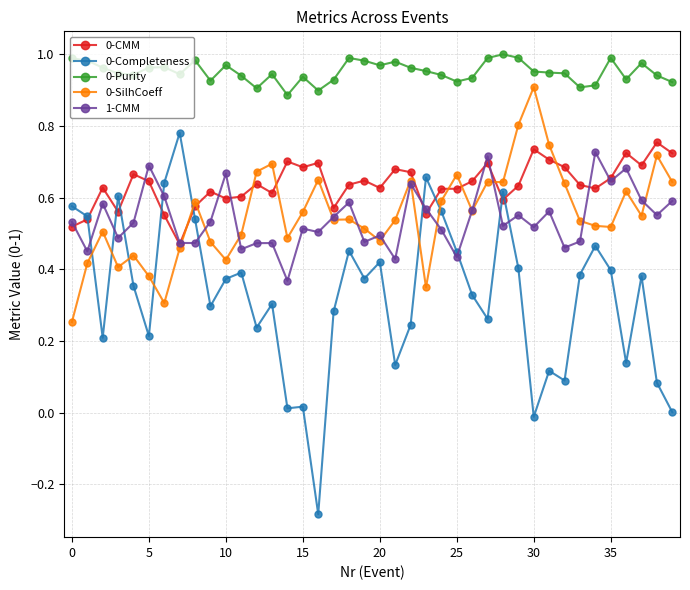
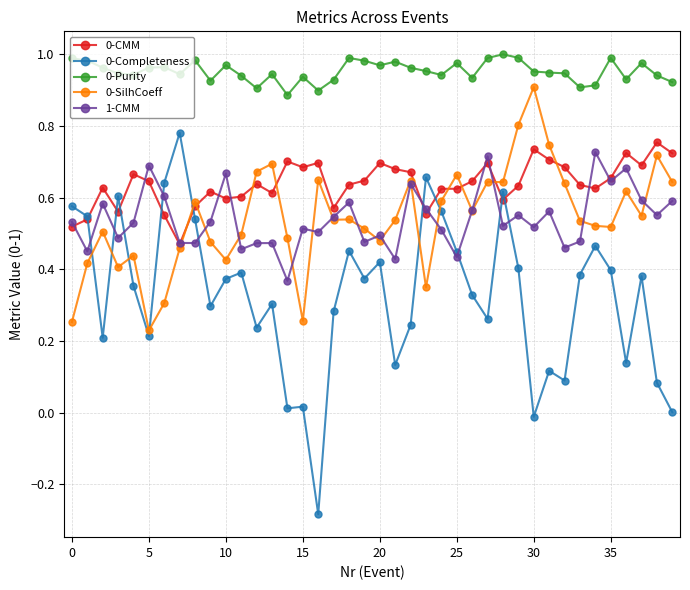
  {
    "0-CMM": {
      "0": 0.52,
      "5": 0.65,
      "10": 0.60,
      "15": 0.68,
-     "20": 0.63,
+     "20": 0.70,
      "25": 0.62,
      "30": 0.73,
      "35": 0.65
    },
    "0-Completeness": {
      "0": 0.58,
      "5": 0.21,
      "10": 0.37,
      "15": 0.02,
      "20": 0.42,
      "25": 0.45,
      "30": -0.01,
      "35": 0.40
    },
    "0-Purity": {
      "10": 0.97,
      "15": 0.94,
      "20": 0.97,
-     "25": 0.92,
+     "25": 0.98,
      "30": 0.95,
      "35": 0.99
    },
    "0-SilhCoeff": {
      "0": 0.25,
-     "5": 0.38,
+     "5": 0.23,
      "10": 0.43,
-     "15": 0.56,
+     "15": 0.26,
      "20": 0.48,
      "25": 0.66,
      "30": 0.91,
      "35": 0.52
    },
    "1-CMM": {
      "0": 0.53,
      "5": 0.69,
      "10": 0.67,
      "15": 0.51,
      "20": 0.49,
      "25": 0.43,
      "30": 0.52,
      "35": 0.65
    }
  }
